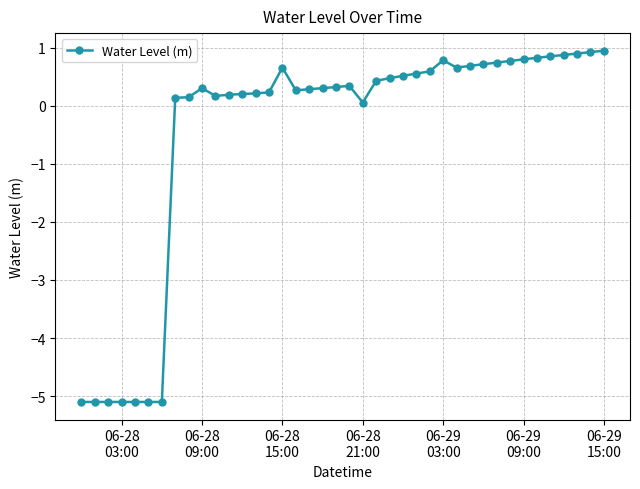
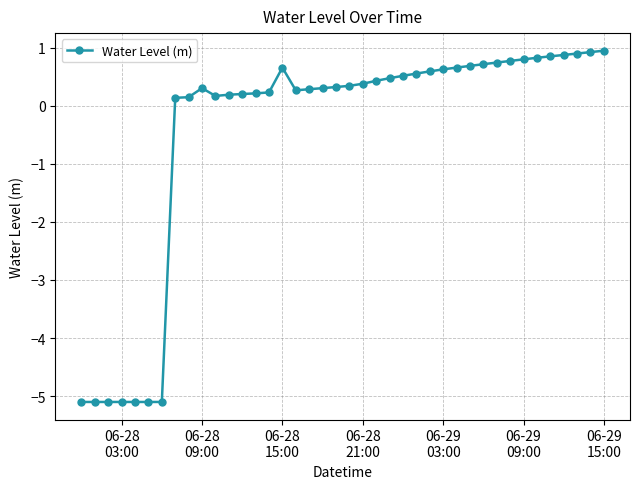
  {
    "06-28 03:00": -5.1,
    "06-28 09:00": 0.3,
    "06-28 15:00": 0.7,
-   "06-28 21:00": 0.1,
-   "06-29 03:00": 0.8,
+   "06-28 21:00": 0.4,
+   "06-29 03:00": 0.6,
    "06-29 09:00": 0.8,
    "06-29 15:00": 0.9
  }
